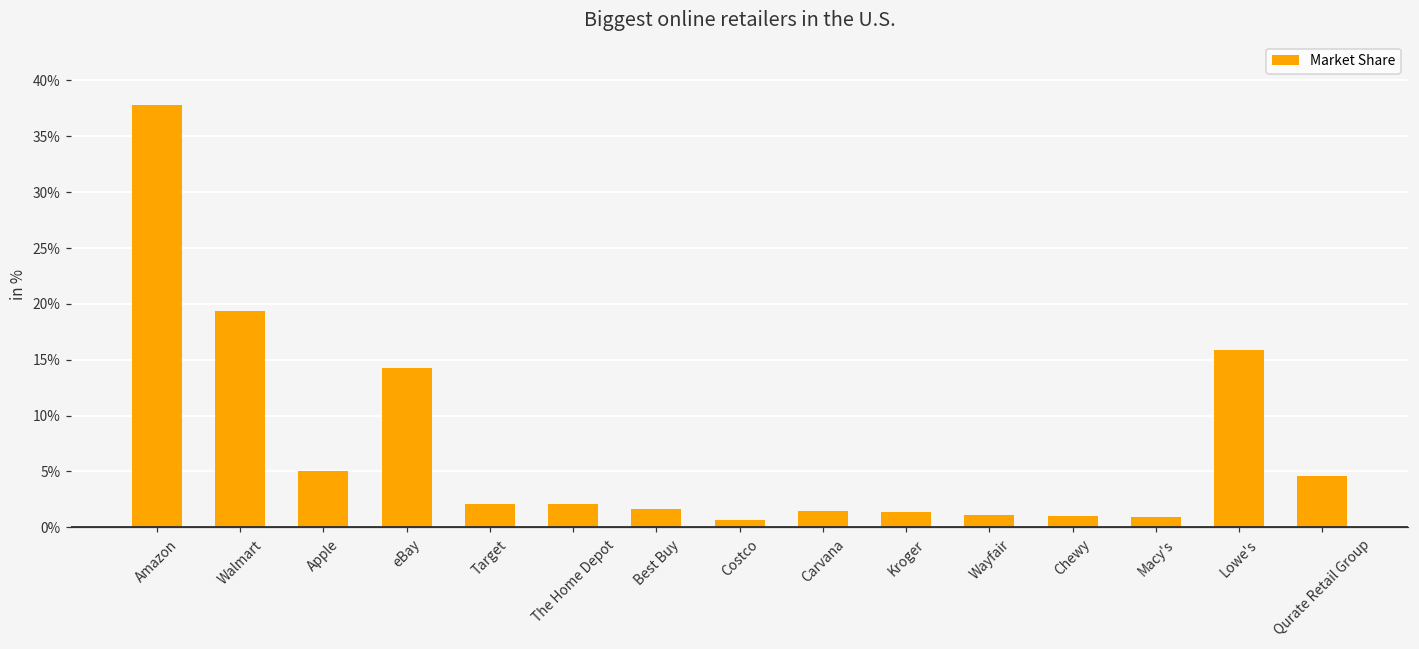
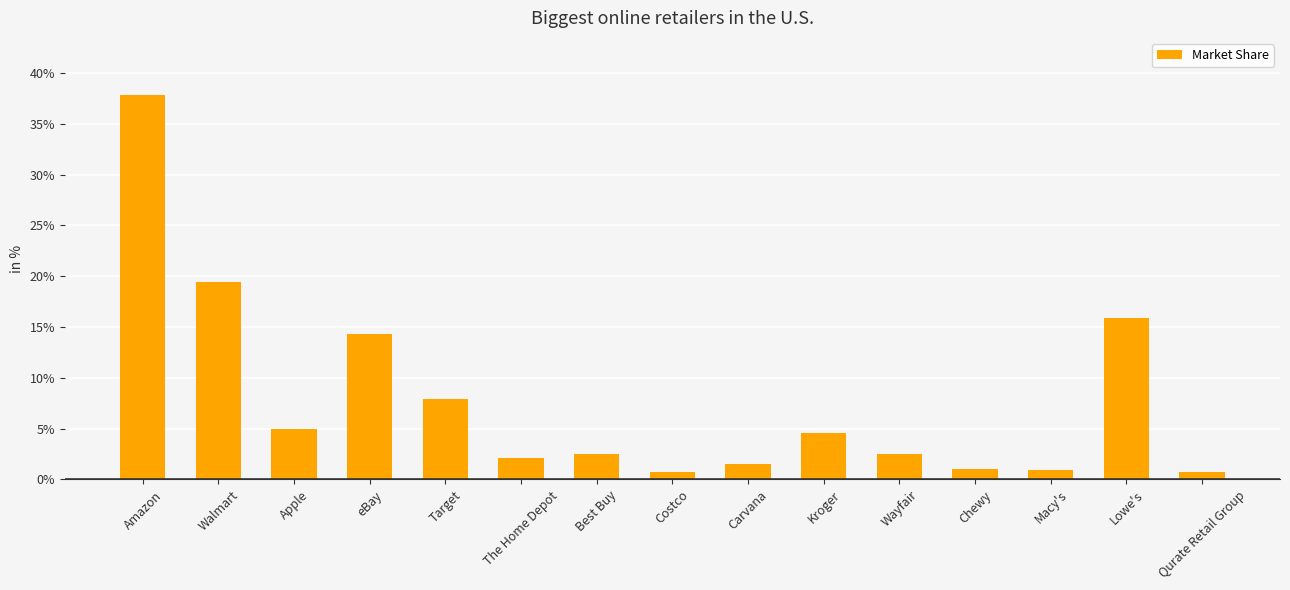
  {
    "Amazon": "37.8%",
    "Walmart": "19.4%",
    "Apple": "5.0%",
    "eBay": "14.3%",
-   "Target": "2.1%",
+   "Target": "7.9%",
    "The Home Depot": "2.1%",
-   "Best Buy": "1.6%",
+   "Best Buy": "2.5%",
    "Costco": "0.7%",
    "Carvana": "1.5%",
-   "Kroger": "1.4%",
-   "Wayfair": "1.1%",
+   "Kroger": "4.6%",
+   "Wayfair": "2.5%",
    "Chewy": "1.0%",
    "Macy's": "0.9%",
    "Lowe's": "15.9%",
-   "Qurate Retail Group": "4.6%"
+   "Qurate Retail Group": "0.7%"
  }
